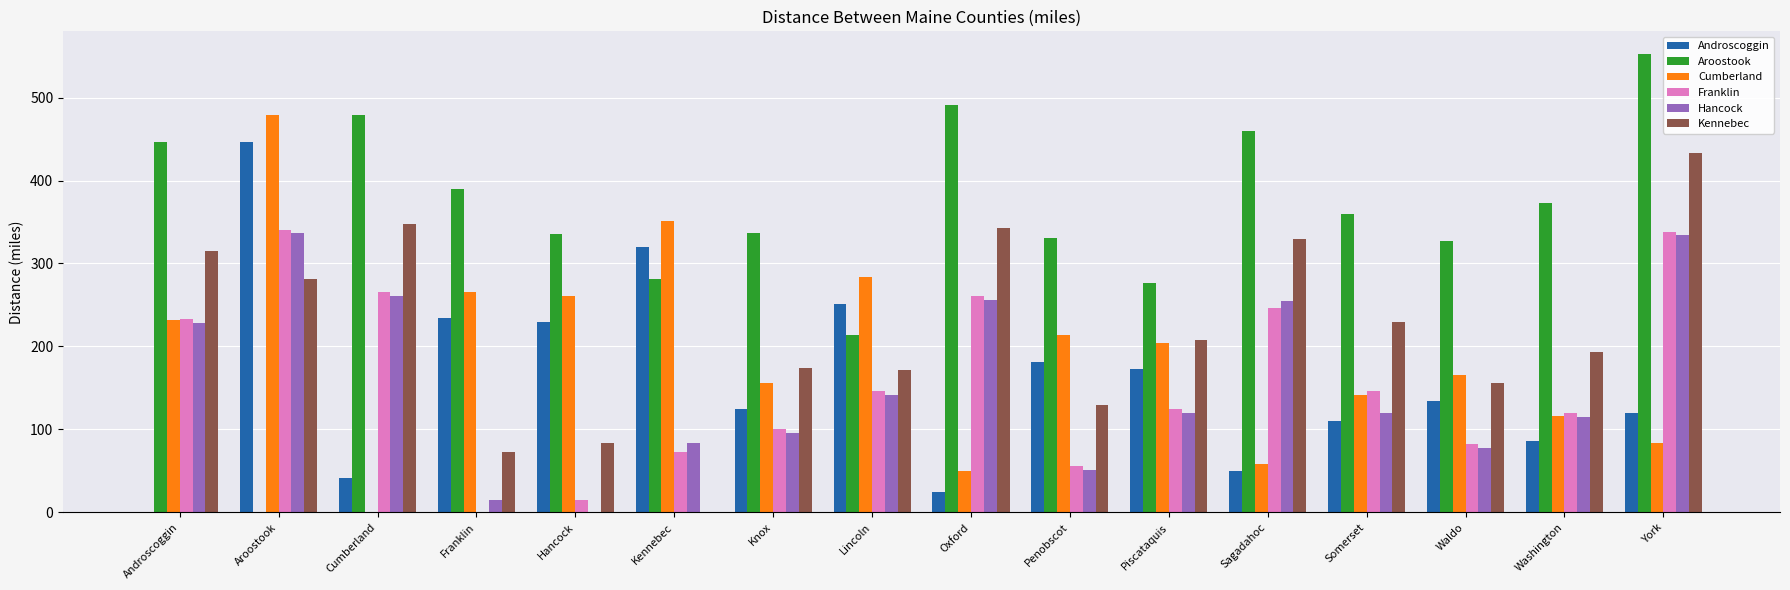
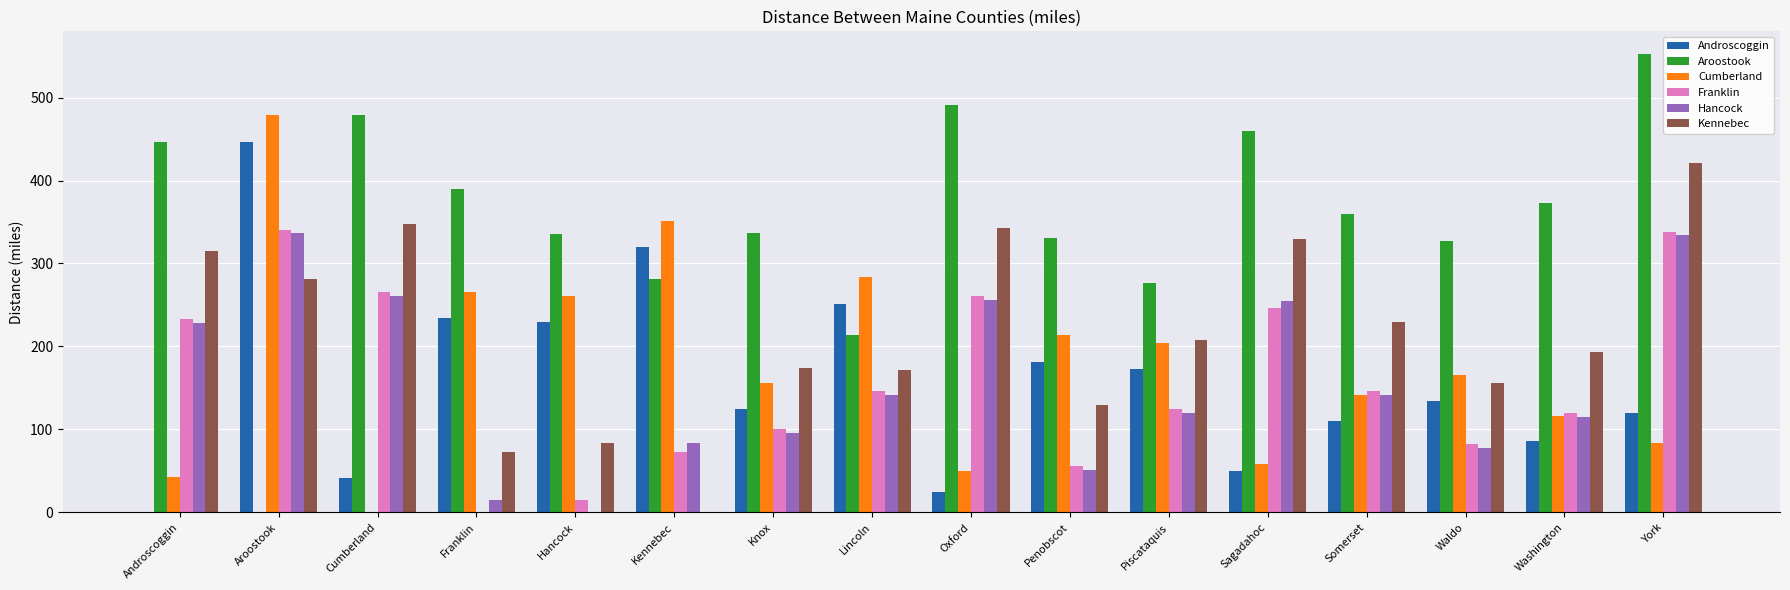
  {
    "Androscoggin": {
      "Androscoggin": 0,
      "Aroostook": 450,
      "Cumberland": 40,
      "Franklin": 230,
      "Hancock": 230,
      "Kennebec": 320,
      "Knox": 120,
      "Lincoln": 250,
      "Oxford": 30,
      "Penobscot": 180,
      "Piscataquis": 170,
      "Sagadahoc": 50,
      "Somerset": 110,
      "Waldo": 130,
      "Washington": 90,
      "York": 120
    },
    "Aroostook": {
      "Androscoggin": 450,
      "Aroostook": 0,
      "Cumberland": 480,
      "Franklin": 390,
      "Hancock": 340,
      "Kennebec": 280,
      "Knox": 340,
      "Lincoln": 210,
      "Oxford": 490,
      "Penobscot": 330,
      "Piscataquis": 280,
      "Sagadahoc": 460,
      "Somerset": 360,
      "Waldo": 330,
      "Washington": 370,
      "York": 550
    },
    "Cumberland": {
-     "Androscoggin": 230,
+     "Androscoggin": 40,
      "Aroostook": 480,
      "Cumberland": 0,
      "Franklin": 270,
      "Hancock": 260,
      "Kennebec": 350,
      "Knox": 160,
      "Lincoln": 280,
      "Oxford": 50,
      "Penobscot": 210,
      "Piscataquis": 200,
      "Sagadahoc": 60,
      "Somerset": 140,
      "Waldo": 170,
      "Washington": 120,
      "York": 80
    },
    "Franklin": {
      "Androscoggin": 230,
      "Aroostook": 340,
      "Cumberland": 270,
      "Franklin": 0,
      "Hancock": 10,
      "Kennebec": 70,
      "Knox": 100,
      "Lincoln": 150,
      "Oxford": 260,
      "Penobscot": 60,
      "Piscataquis": 130,
      "Sagadahoc": 250,
      "Somerset": 150,
      "Waldo": 80,
      "Washington": 120,
      "York": 340
    },
    "Hancock": {
      "Androscoggin": 230,
      "Aroostook": 340,
      "Cumberland": 260,
      "Franklin": 10,
      "Hancock": 0,
      "Kennebec": 80,
      "Knox": 100,
      "Lincoln": 140,
      "Oxford": 260,
      "Penobscot": 50,
      "Piscataquis": 120,
      "Sagadahoc": 260,
-     "Somerset": 120,
+     "Somerset": 140,
      "Waldo": 80,
      "Washington": 120,
      "York": 330
    },
    "Kennebec": {
      "Androscoggin": 320,
      "Aroostook": 280,
      "Cumberland": 350,
      "Franklin": 70,
      "Hancock": 80,
      "Kennebec": 0,
      "Knox": 170,
      "Lincoln": 170,
      "Oxford": 340,
      "Penobscot": 130,
      "Piscataquis": 210,
      "Sagadahoc": 330,
      "Somerset": 230,
      "Waldo": 160,
      "Washington": 190,
-     "York": 430
+     "York": 420
    }
  }
